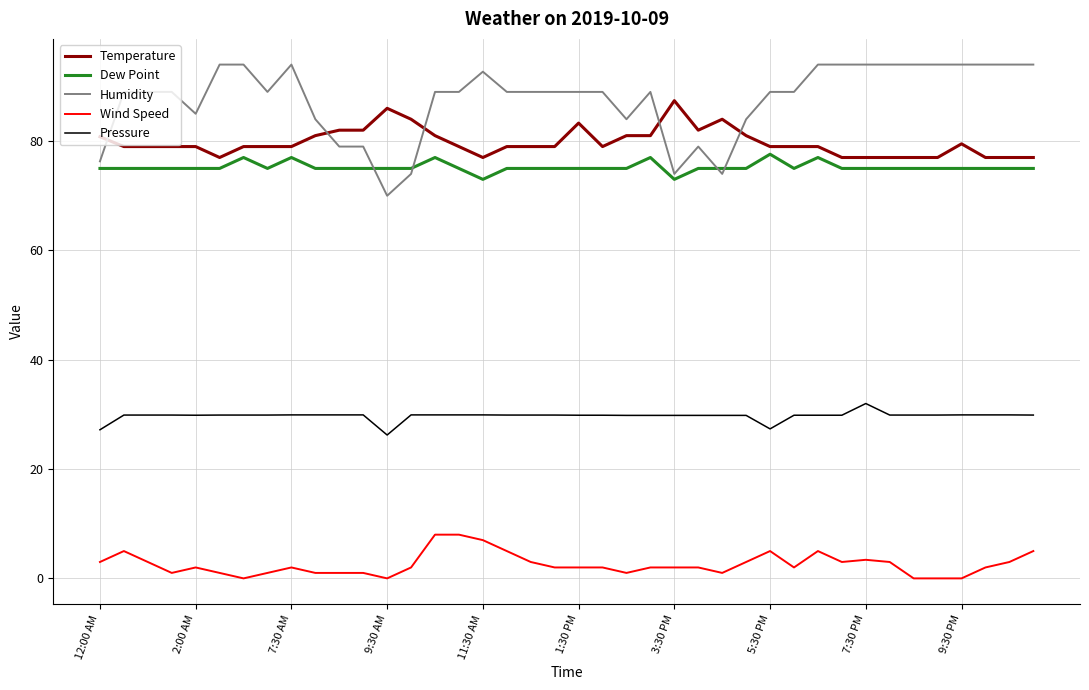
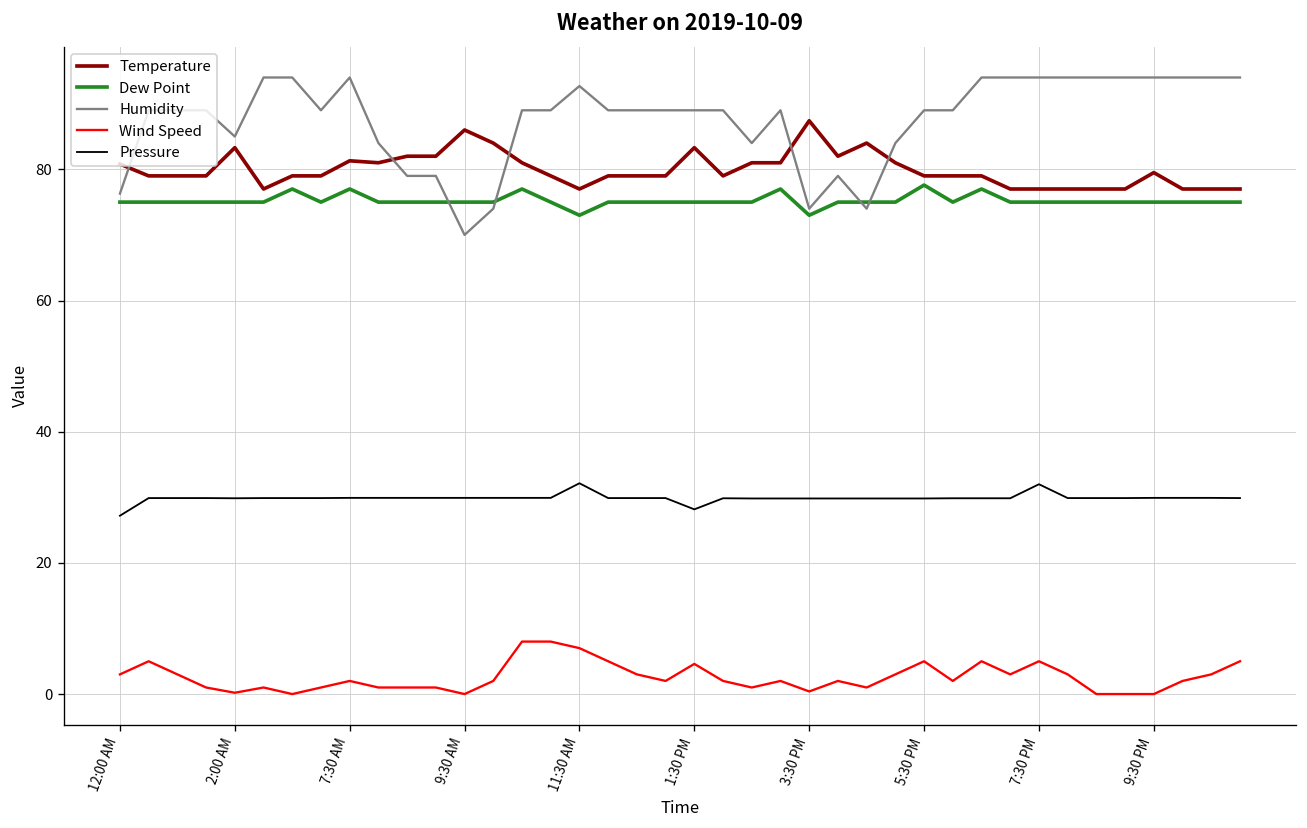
  {
    "Temperature": {
-     "2:00 AM": 79,
-     "7:30 AM": 79,
+     "2:00 AM": 83,
+     "7:30 AM": 81,
      "9:30 AM": 86,
      "11:30 AM": 77,
      "1:30 PM": 83,
      "3:30 PM": 87,
      "5:30 PM": 79,
      "7:30 PM": 77,
      "9:30 PM": 80
    },
    "Dew Point": {
      "12:00 AM": 75,
      "2:00 AM": 75,
      "7:30 AM": 77,
      "9:30 AM": 75,
      "11:30 AM": 73,
      "1:30 PM": 75,
      "3:30 PM": 73,
      "5:30 PM": 78,
      "7:30 PM": 75,
      "9:30 PM": 75
    },
    "Humidity": {
      "12:00 AM": 76,
      "2:00 AM": 85,
      "7:30 AM": 94,
      "9:30 AM": 70,
      "11:30 AM": 93,
      "1:30 PM": 89,
      "3:30 PM": 74,
      "5:30 PM": 89,
      "7:30 PM": 94,
      "9:30 PM": 94
    },
    "Wind Speed": {
      "12:00 AM": 3,
-     "2:00 AM": 2,
+     "2:00 AM": 0,
      "7:30 AM": 2,
      "9:30 AM": 0,
      "11:30 AM": 7,
-     "1:30 PM": 2,
-     "3:30 PM": 2,
+     "1:30 PM": 5,
+     "3:30 PM": 0,
      "5:30 PM": 5,
-     "7:30 PM": 3,
+     "7:30 PM": 5,
      "9:30 PM": 0
    },
    "Pressure": {
      "12:00 AM": 27,
      "2:00 AM": 30,
      "7:30 AM": 30,
-     "9:30 AM": 26,
-     "11:30 AM": 30,
-     "1:30 PM": 30,
+     "9:30 AM": 30,
+     "11:30 AM": 32,
+     "1:30 PM": 28,
      "3:30 PM": 30,
-     "5:30 PM": 27,
+     "5:30 PM": 30,
      "7:30 PM": 32,
      "9:30 PM": 30
    }
  }
